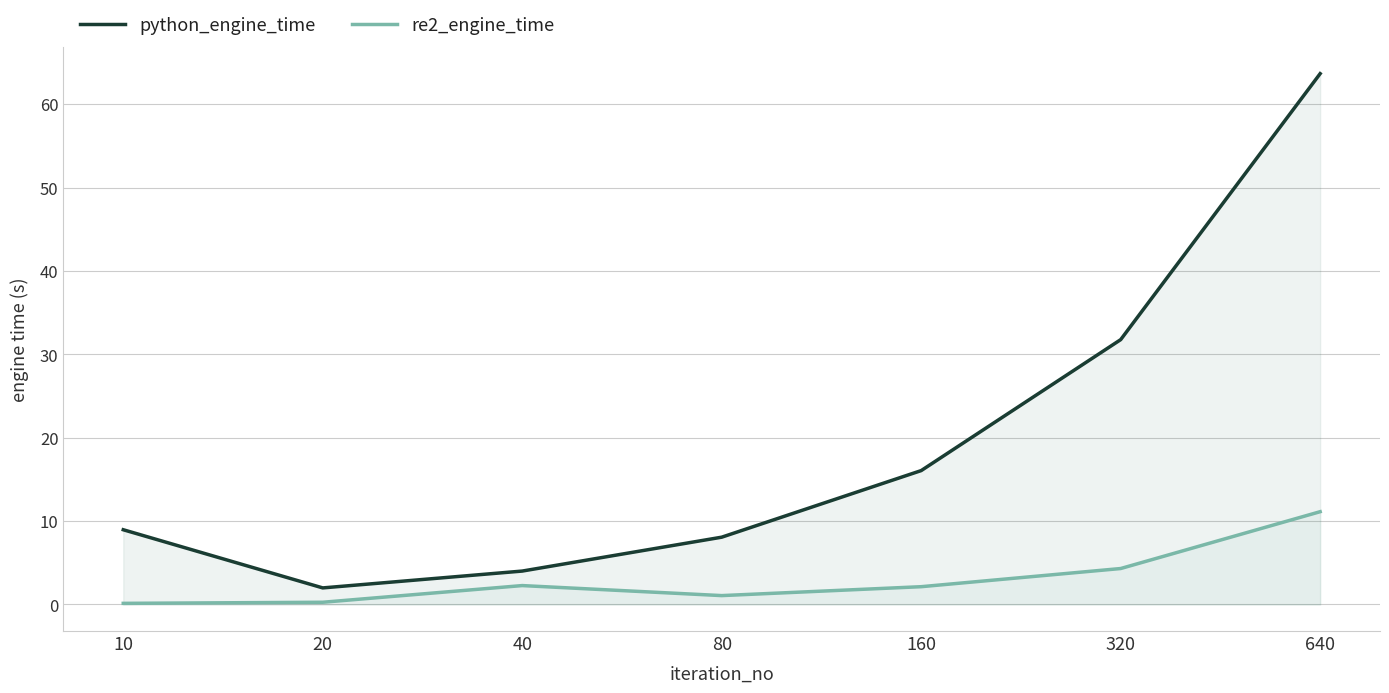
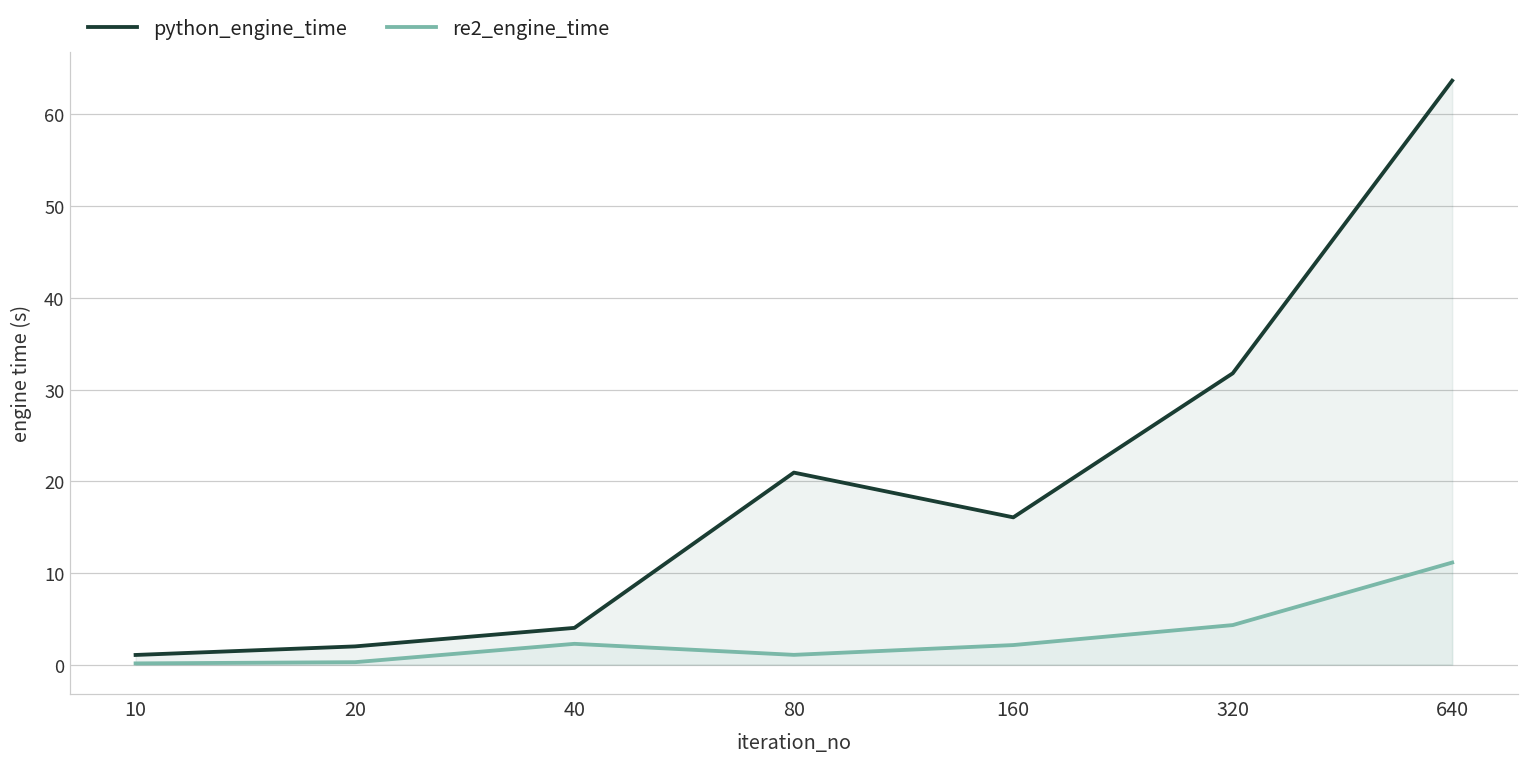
  {
    "python_engine_time": {
-     "10": 9,
+     "10": 1,
      "20": 2,
      "40": 4,
-     "80": 8,
+     "80": 21,
      "160": 16,
      "320": 32,
      "640": 64
    },
    "re2_engine_time": {
      "10": 0,
      "20": 0,
      "40": 2,
      "80": 1,
      "160": 2,
      "320": 4,
      "640": 11
    }
  }
